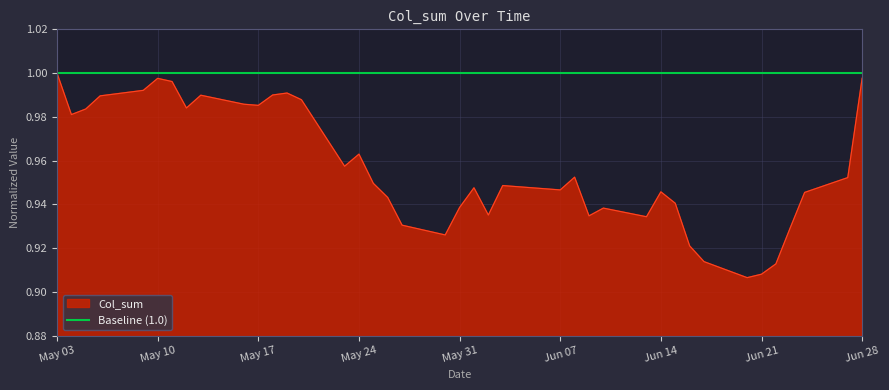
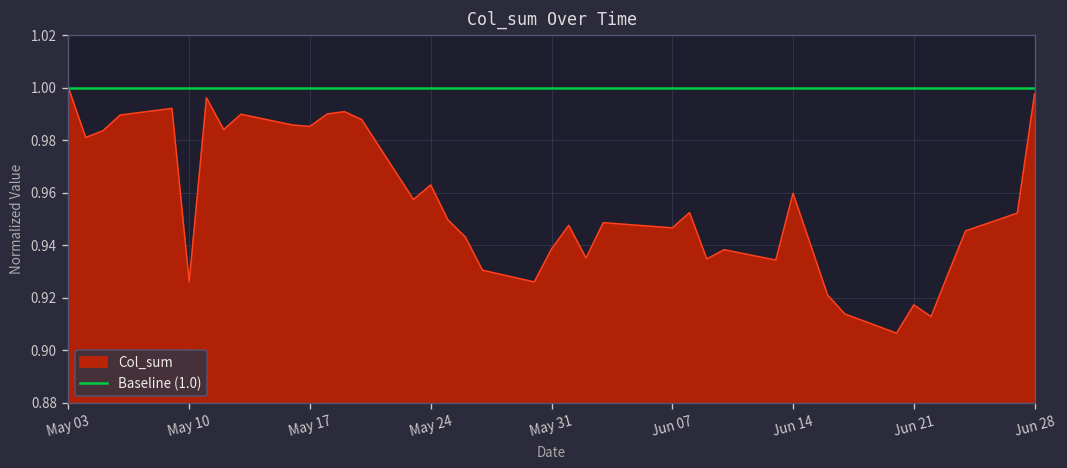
  {
    "May 03": 1.000,
-   "May 10": 0.998,
+   "May 10": 0.926,
    "May 17": 0.985,
    "May 24": 0.963,
    "May 31": 0.939,
    "Jun 07": 0.947,
-   "Jun 14": 0.946,
-   "Jun 21": 0.908,
+   "Jun 14": 0.960,
+   "Jun 21": 0.917,
    "Jun 28": 0.998
  }
